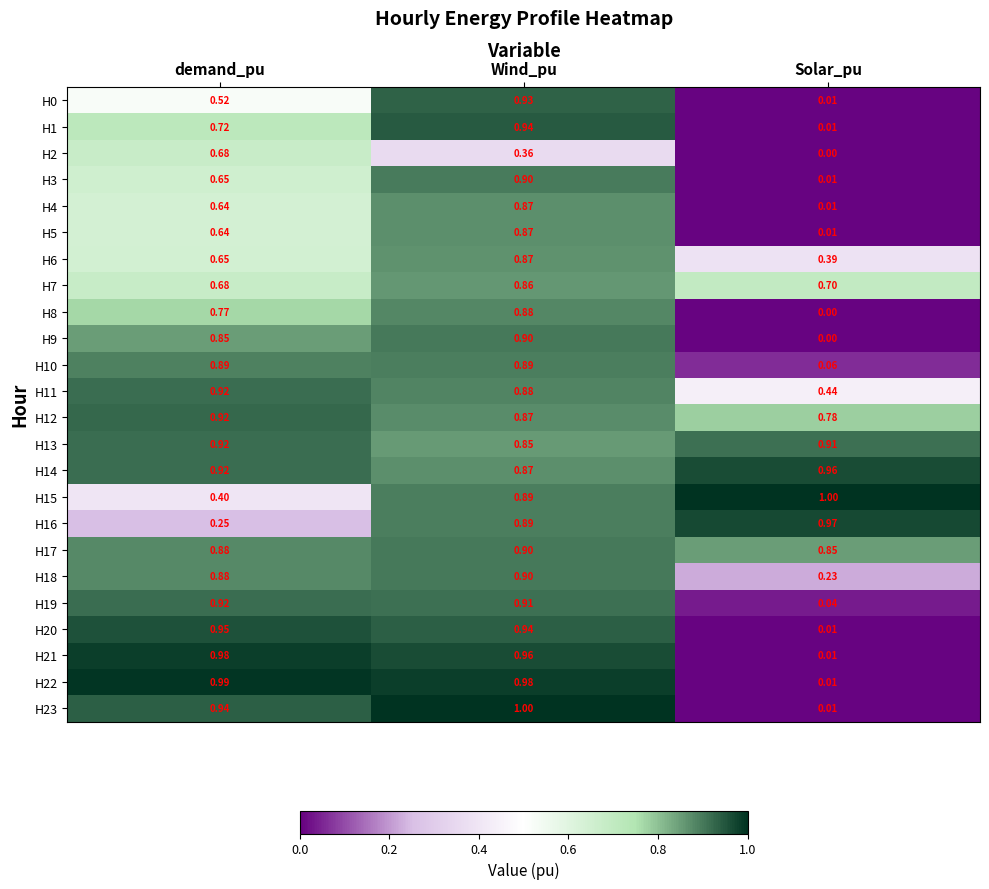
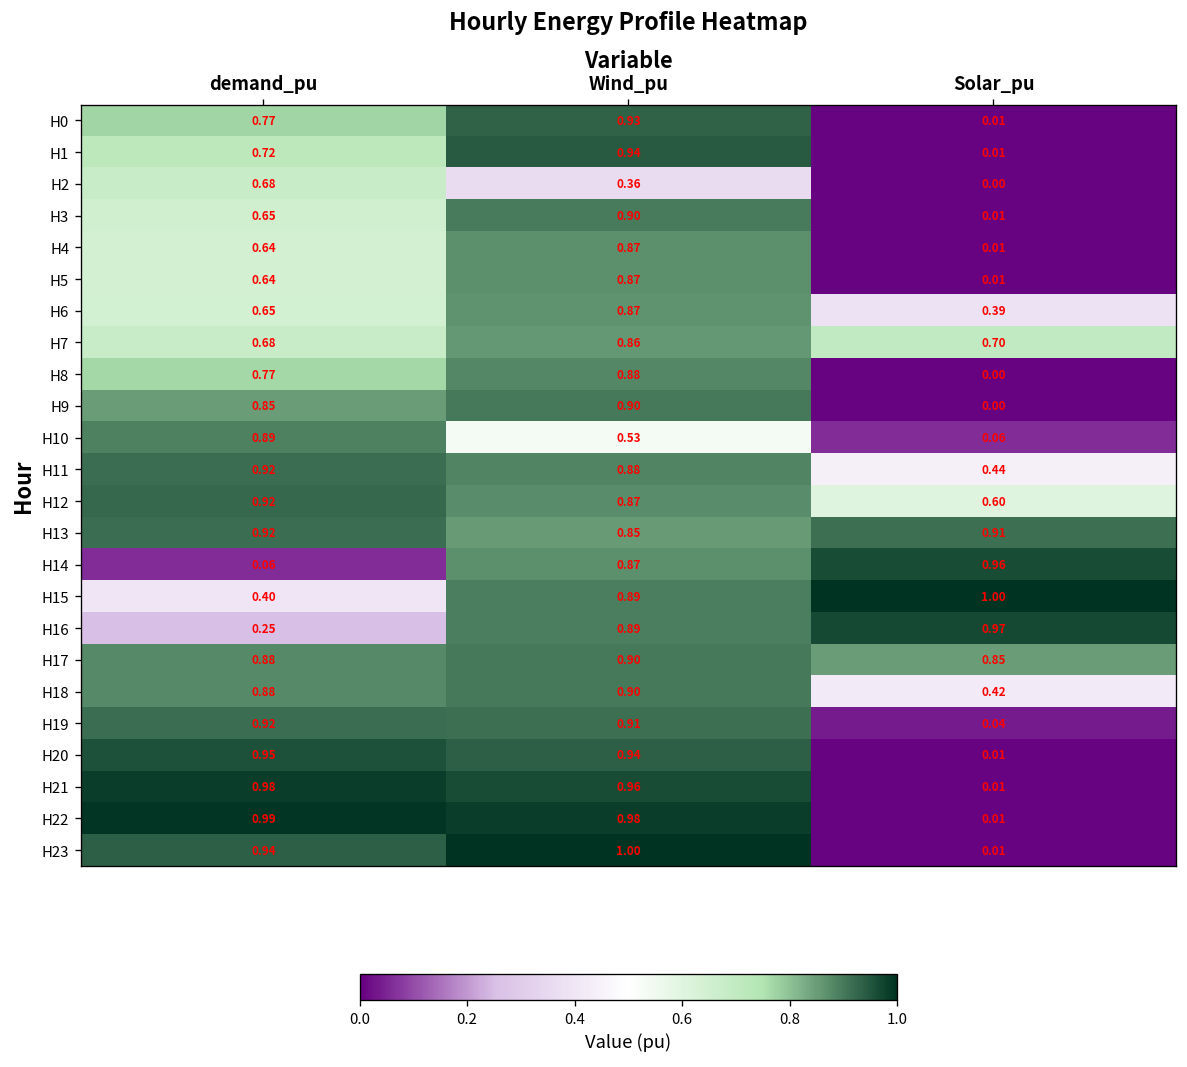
  {
    "H0": {
-     "demand_pu": 0.52,
+     "demand_pu": 0.77,
      "Wind_pu": 0.93,
      "Solar_pu": 0.01
    },
    "H1": {
      "demand_pu": 0.72,
      "Wind_pu": 0.94,
      "Solar_pu": 0.01
    },
    "H2": {
      "demand_pu": 0.68,
      "Wind_pu": 0.36,
      "Solar_pu": 0.00
    },
    "H3": {
      "demand_pu": 0.65,
      "Wind_pu": 0.90,
      "Solar_pu": 0.01
    },
    "H4": {
      "demand_pu": 0.64,
      "Wind_pu": 0.87,
      "Solar_pu": 0.01
    },
    "H5": {
      "demand_pu": 0.64,
      "Wind_pu": 0.87,
      "Solar_pu": 0.01
    },
    "H6": {
      "demand_pu": 0.65,
      "Wind_pu": 0.87,
      "Solar_pu": 0.39
    },
    "H7": {
      "demand_pu": 0.68,
      "Wind_pu": 0.86,
      "Solar_pu": 0.70
    },
    "H8": {
      "demand_pu": 0.77,
      "Wind_pu": 0.88,
      "Solar_pu": 0.00
    },
    "H9": {
      "demand_pu": 0.85,
      "Wind_pu": 0.90,
      "Solar_pu": 0.00
    },
    "H10": {
      "demand_pu": 0.89,
-     "Wind_pu": 0.89,
+     "Wind_pu": 0.53,
      "Solar_pu": 0.06
    },
    "H11": {
      "demand_pu": 0.92,
      "Wind_pu": 0.88,
      "Solar_pu": 0.44
    },
    "H12": {
      "demand_pu": 0.92,
      "Wind_pu": 0.87,
-     "Solar_pu": 0.78
+     "Solar_pu": 0.60
    },
    "H13": {
      "demand_pu": 0.92,
      "Wind_pu": 0.85,
      "Solar_pu": 0.91
    },
    "H14": {
-     "demand_pu": 0.92,
+     "demand_pu": 0.06,
      "Wind_pu": 0.87,
      "Solar_pu": 0.96
    },
    "H15": {
      "demand_pu": 0.40,
      "Wind_pu": 0.89,
      "Solar_pu": 1.00
    },
    "H16": {
      "demand_pu": 0.25,
      "Wind_pu": 0.89,
      "Solar_pu": 0.97
    },
    "H17": {
      "demand_pu": 0.88,
      "Wind_pu": 0.90,
      "Solar_pu": 0.85
    },
    "H18": {
      "demand_pu": 0.88,
      "Wind_pu": 0.90,
-     "Solar_pu": 0.23
+     "Solar_pu": 0.42
    },
    "H19": {
      "demand_pu": 0.92,
      "Wind_pu": 0.91,
      "Solar_pu": 0.04
    },
    "H20": {
      "demand_pu": 0.95,
      "Wind_pu": 0.94,
      "Solar_pu": 0.01
    },
    "H21": {
      "demand_pu": 0.98,
      "Wind_pu": 0.96,
      "Solar_pu": 0.01
    },
    "H22": {
      "demand_pu": 0.99,
      "Wind_pu": 0.98,
      "Solar_pu": 0.01
    },
    "H23": {
      "demand_pu": 0.94,
      "Wind_pu": 1.00,
      "Solar_pu": 0.01
    }
  }
